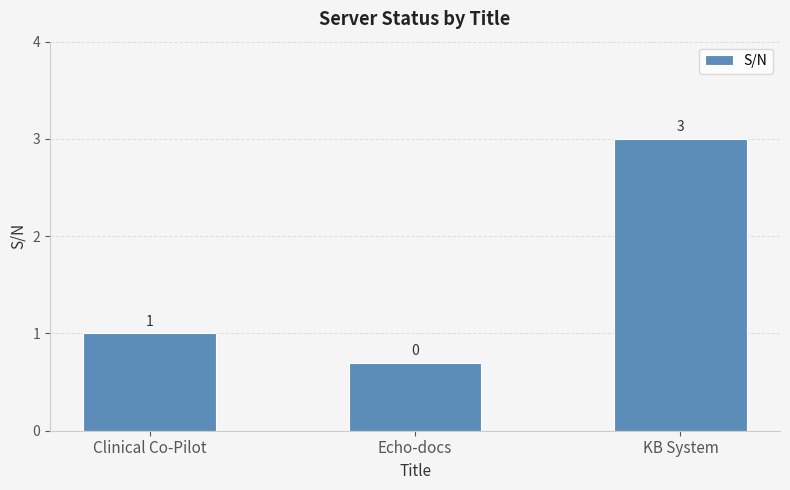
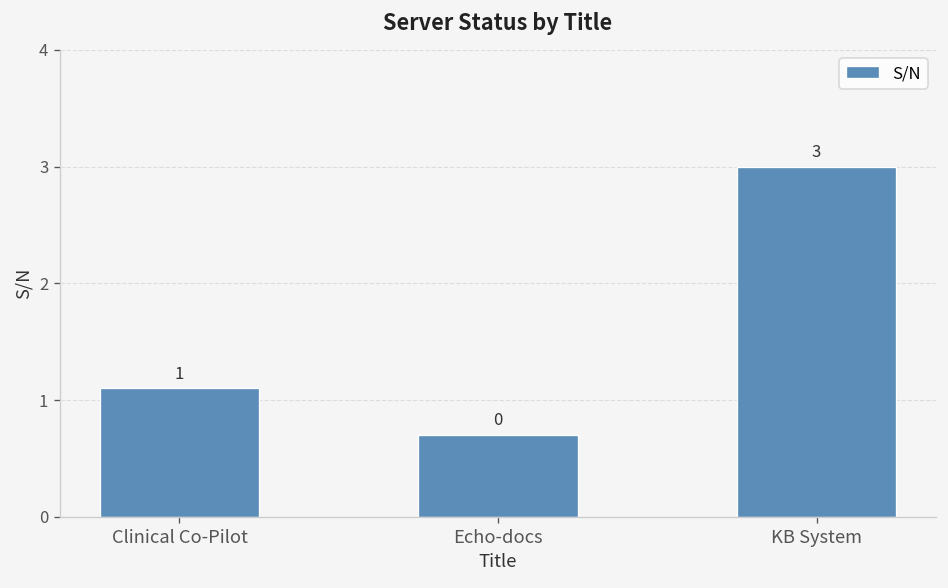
  {
-   "Clinical Co-Pilot": 1.0
+   "Clinical Co-Pilot": 1.1
  }
